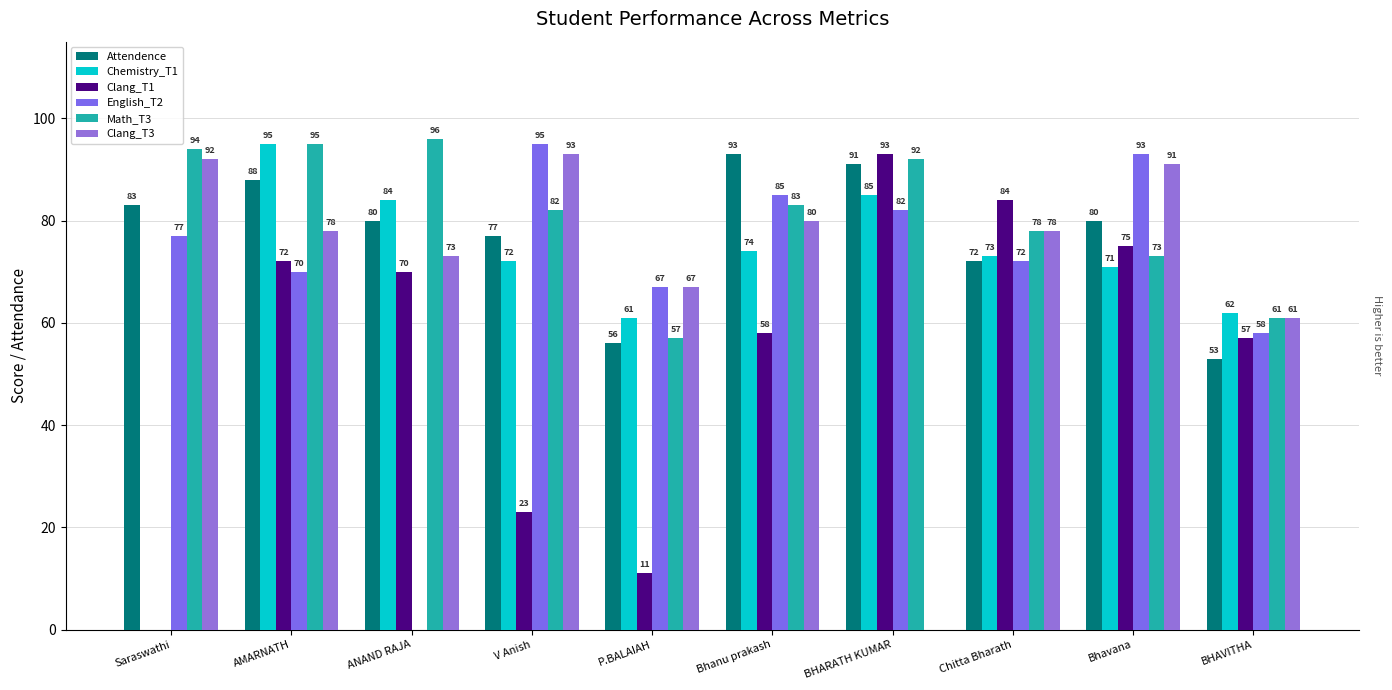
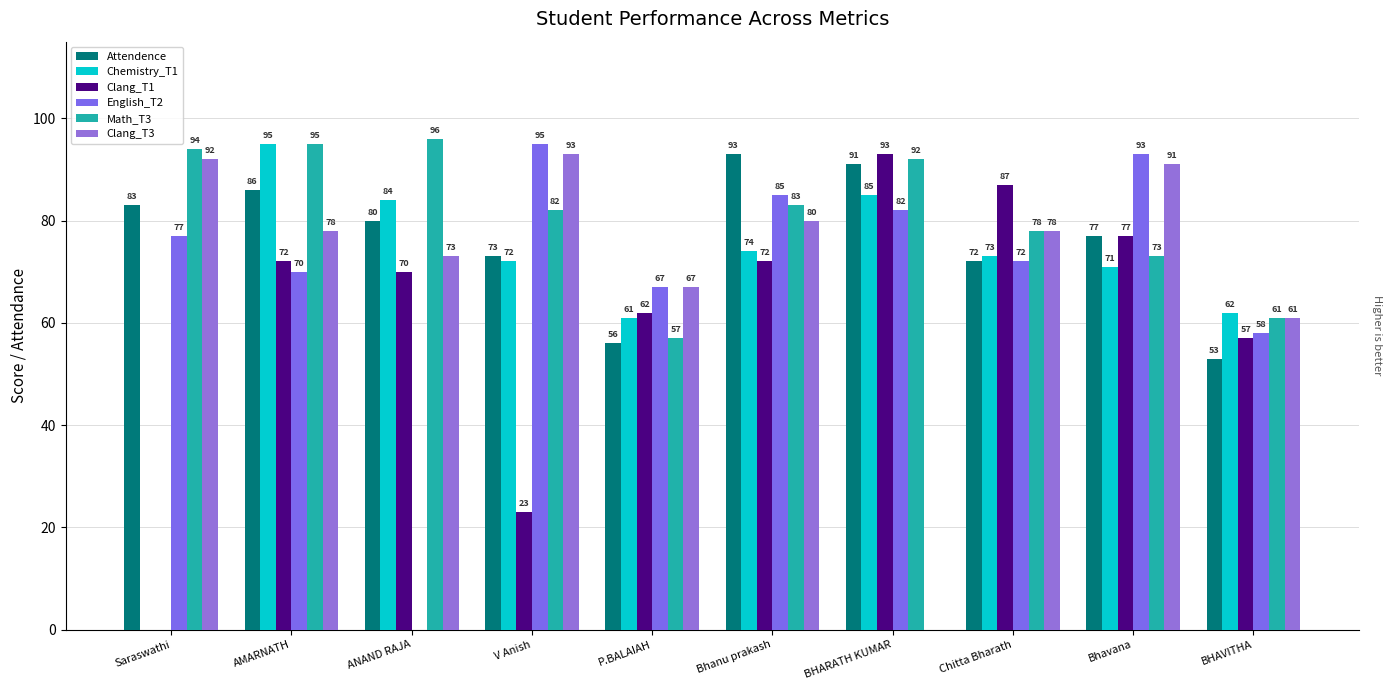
  {
    "Attendence": {
      "Saraswathi": 83,
-     "AMARNATH": 88,
+     "AMARNATH": 86,
      "ANAND RAJA": 80,
-     "V Anish": 77,
+     "V Anish": 73,
      "P.BALAIAH": 56,
      "Bhanu prakash": 93,
      "BHARATH KUMAR": 91,
      "Chitta Bharath": 72,
-     "Bhavana": 80,
+     "Bhavana": 77,
      "BHAVITHA": 53
    },
    "Clang_T1": {
      "AMARNATH": 72,
      "ANAND RAJA": 70,
      "V Anish": 23,
-     "P.BALAIAH": 11,
-     "Bhanu prakash": 58,
+     "P.BALAIAH": 62,
+     "Bhanu prakash": 72,
      "BHARATH KUMAR": 93,
-     "Chitta Bharath": 84,
-     "Bhavana": 75,
+     "Chitta Bharath": 87,
+     "Bhavana": 77,
      "BHAVITHA": 57
    }
  }
